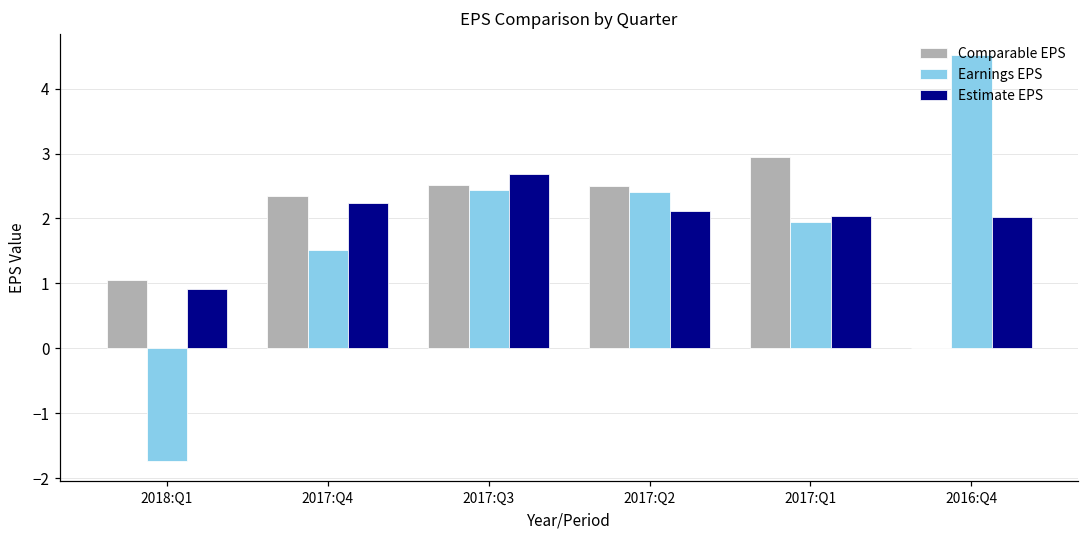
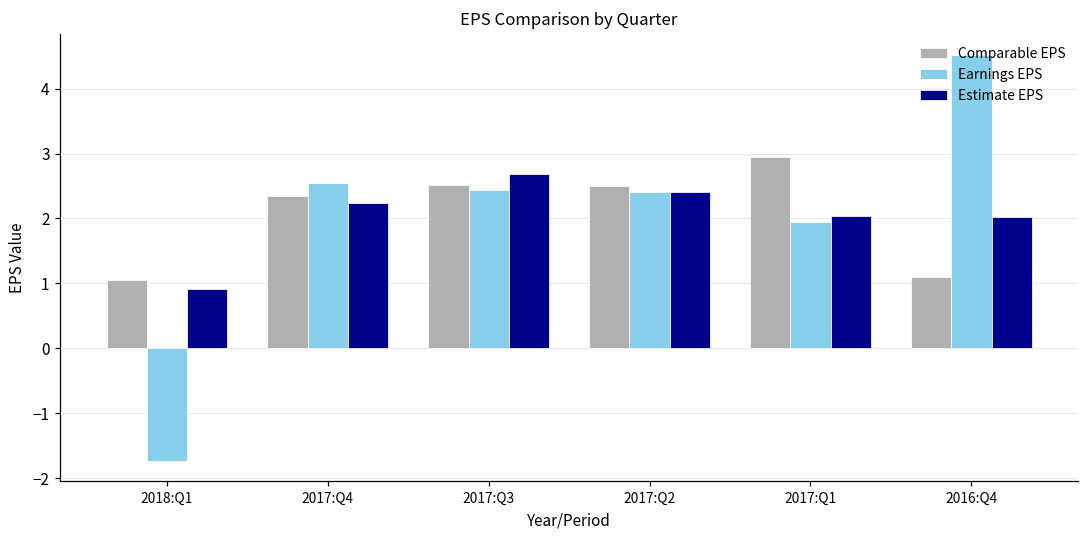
  {
    "Comparable EPS": {
      "2018:Q1": 1.1,
      "2017:Q4": 2.3,
      "2017:Q3": 2.5,
      "2017:Q2": 2.5,
      "2017:Q1": 3.0,
-     "2016:Q4": 0.0
+     "2016:Q4": 1.1
    },
    "Earnings EPS": {
      "2018:Q1": -1.7,
-     "2017:Q4": 1.5,
+     "2017:Q4": 2.5,
      "2017:Q3": 2.4,
      "2017:Q2": 2.4,
      "2017:Q1": 2.0,
      "2016:Q4": 4.5
    },
    "Estimate EPS": {
      "2018:Q1": 0.9,
      "2017:Q4": 2.2,
      "2017:Q3": 2.7,
-     "2017:Q2": 2.1,
+     "2017:Q2": 2.4,
      "2017:Q1": 2.0,
      "2016:Q4": 2.0
    }
  }
